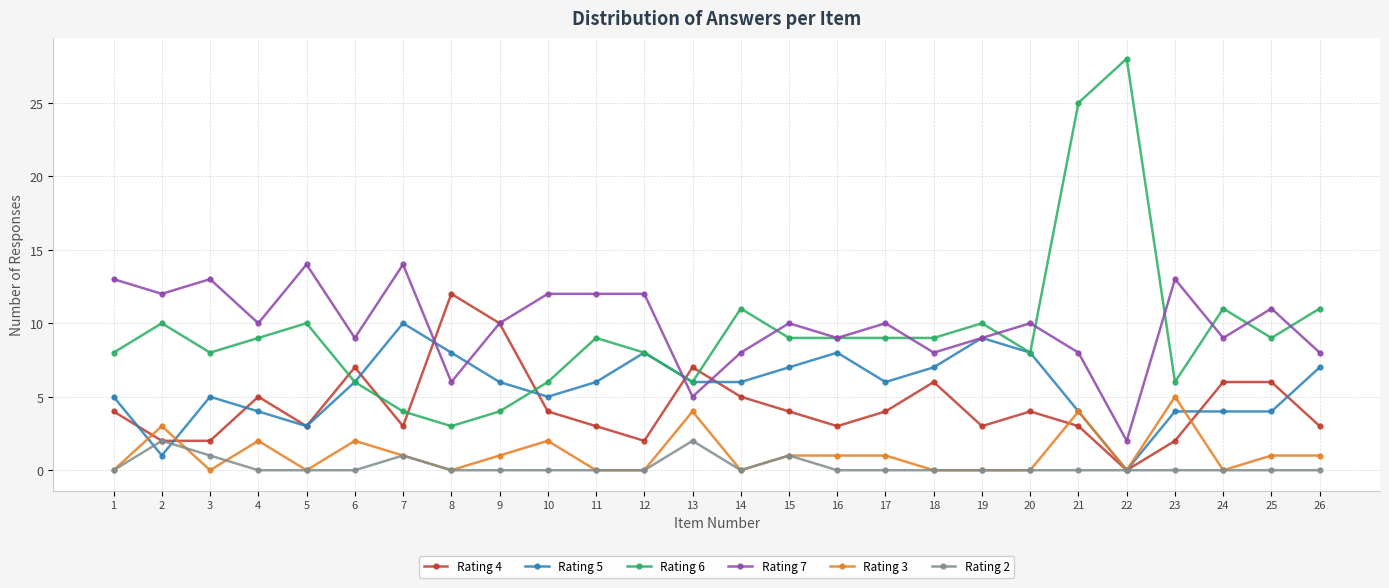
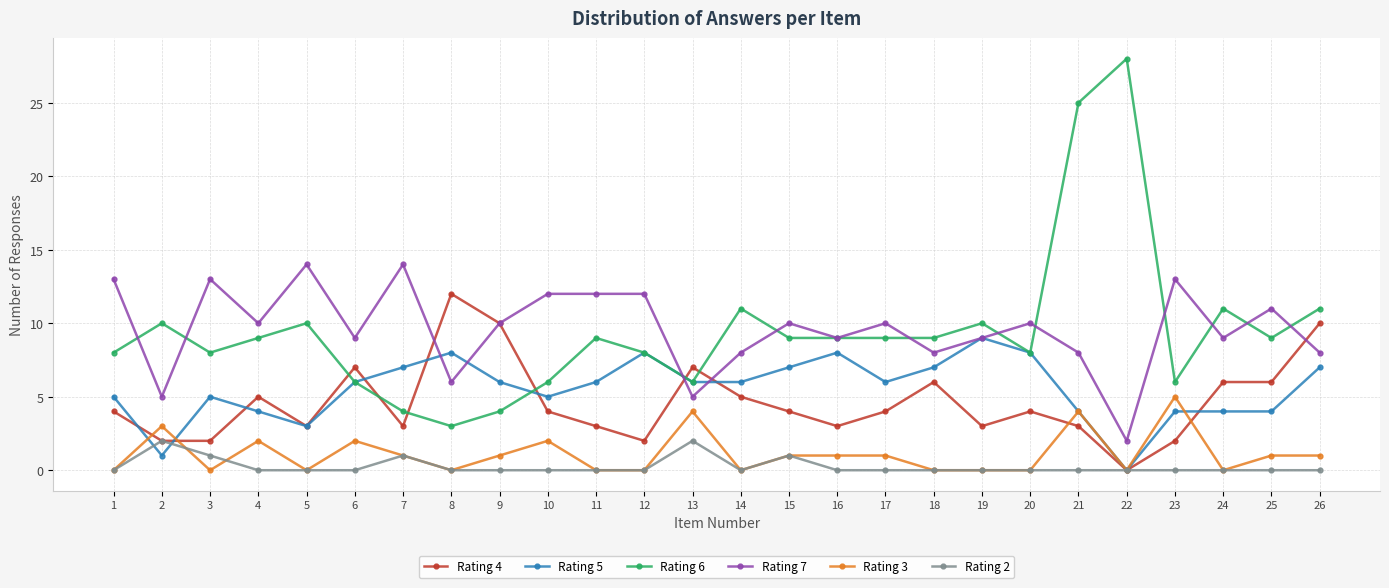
  {
    "Rating 4": {
      "1": 4,
      "3": 2,
      "4": 5,
      "6": 7,
      "7": 3,
      "8": 12,
      "10": 4,
      "11": 3,
      "12": 2,
      "13": 7,
      "14": 5,
      "15": 4,
      "16": 3,
      "17": 4,
      "18": 6,
      "19": 3,
      "20": 4,
      "21": 3,
      "23": 2,
      "24": 6,
      "25": 6,
-     "26": 3
+     "26": 10
    },
    "Rating 5": {
      "1": 5,
      "2": 1,
      "3": 5,
      "4": 4,
-     "7": 10,
+     "7": 7,
      "8": 8,
      "9": 6,
      "10": 5,
      "11": 6,
      "14": 6,
      "15": 7,
      "16": 8,
      "17": 6,
      "18": 7,
      "23": 4,
      "24": 4,
      "25": 4,
      "26": 7
    },
    "Rating 6": {
      "1": 8,
      "2": 10,
      "3": 8,
      "4": 9,
      "5": 10,
      "7": 4,
      "8": 3,
      "9": 4,
      "10": 6,
      "11": 9,
      "14": 11,
      "15": 9,
      "17": 9,
      "18": 9,
      "19": 10,
      "21": 25,
      "22": 28,
      "23": 6,
      "24": 11,
      "25": 9,
      "26": 11
    },
    "Rating 7": {
      "1": 13,
-     "2": 12,
+     "2": 5,
      "3": 13,
      "4": 10,
      "5": 14,
      "6": 9,
      "7": 14,
      "8": 6,
      "10": 12,
      "11": 12,
      "12": 12,
      "13": 5,
      "14": 8,
      "15": 10,
      "17": 10,
      "18": 8,
      "20": 10,
      "21": 8,
      "22": 2,
      "23": 13,
      "24": 9,
      "25": 11,
      "26": 8
    },
    "Rating 3": {
      "2": 3,
      "3": 0,
      "4": 2,
      "6": 2,
      "9": 1,
      "10": 2,
      "13": 4,
      "16": 1,
      "17": 1,
      "23": 5,
      "25": 1,
      "26": 1
    },
    "Rating 2": {
      "3": 1,
      "4": 0,
      "6": 0,
      "9": 0,
      "10": 0,
      "13": 2,
      "16": 0,
      "17": 0,
      "21": 0,
      "23": 0,
      "25": 0,
      "26": 0
    }
  }
